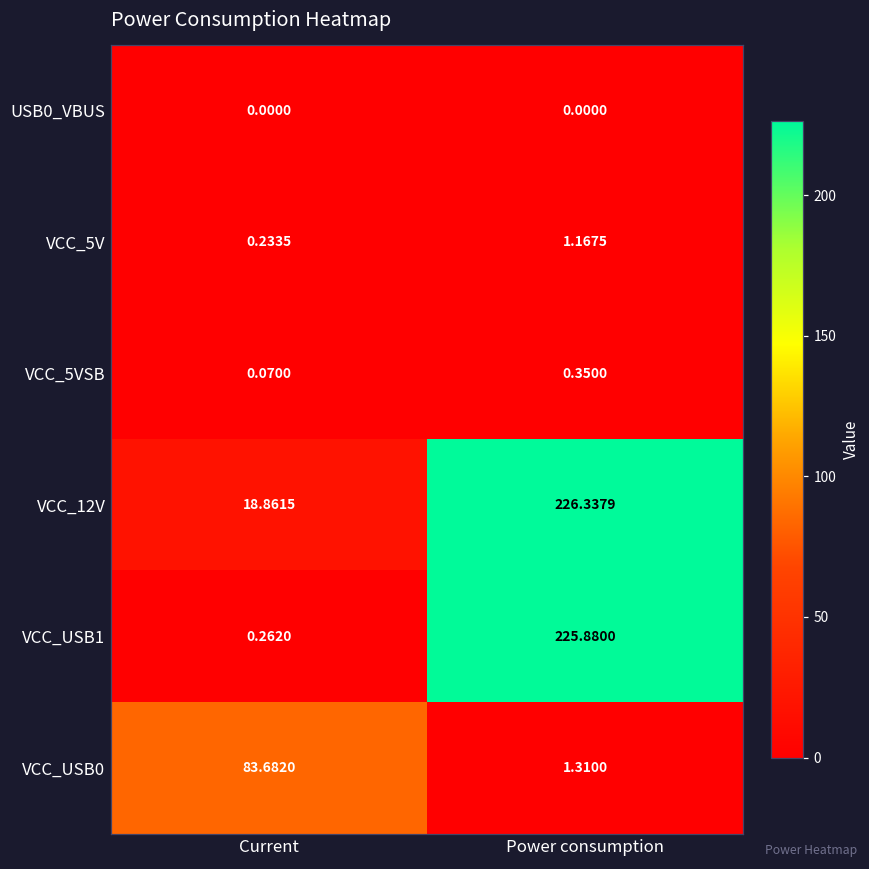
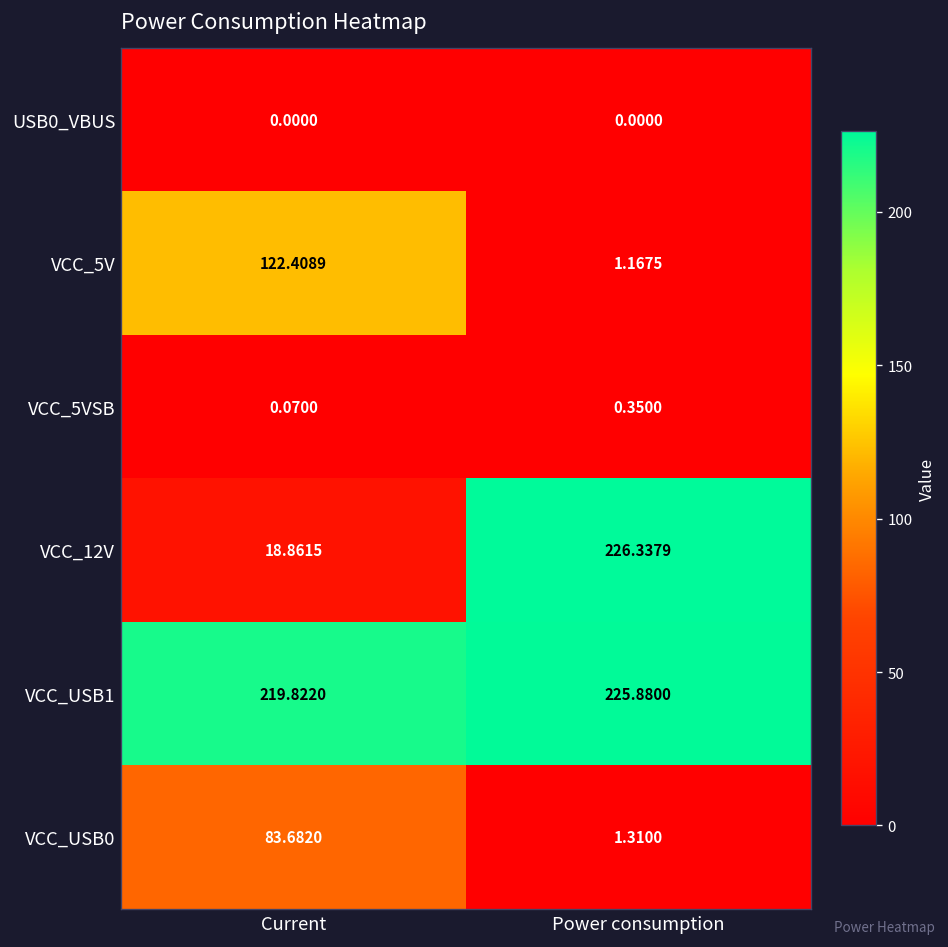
  {
    "USB0_VBUS": {
      "Current": 0.0000,
      "Power consumption": 0.0000
    },
    "VCC_5V": {
-     "Current": 0.2335,
+     "Current": 122.4089,
      "Power consumption": 1.1675
    },
    "VCC_5VSB": {
      "Current": 0.0700,
      "Power consumption": 0.3500
    },
    "VCC_12V": {
      "Current": 18.8615,
      "Power consumption": 226.3379
    },
    "VCC_USB1": {
-     "Current": 0.2620,
+     "Current": 219.8220,
      "Power consumption": 225.8800
    },
    "VCC_USB0": {
      "Current": 83.6820,
      "Power consumption": 1.3100
    }
  }
